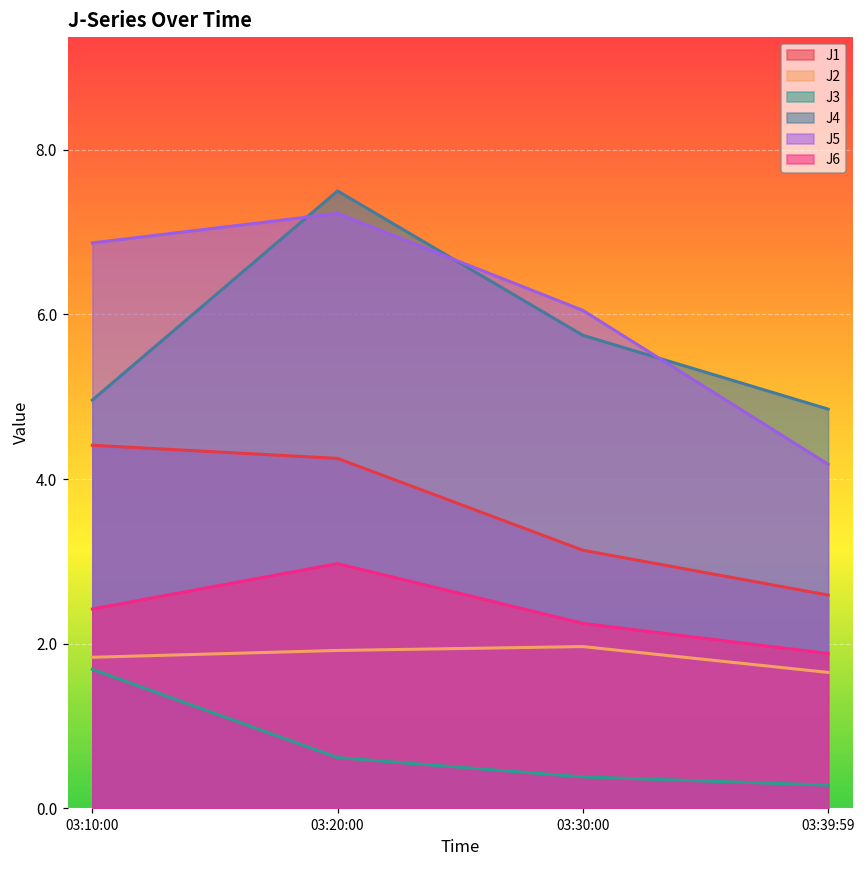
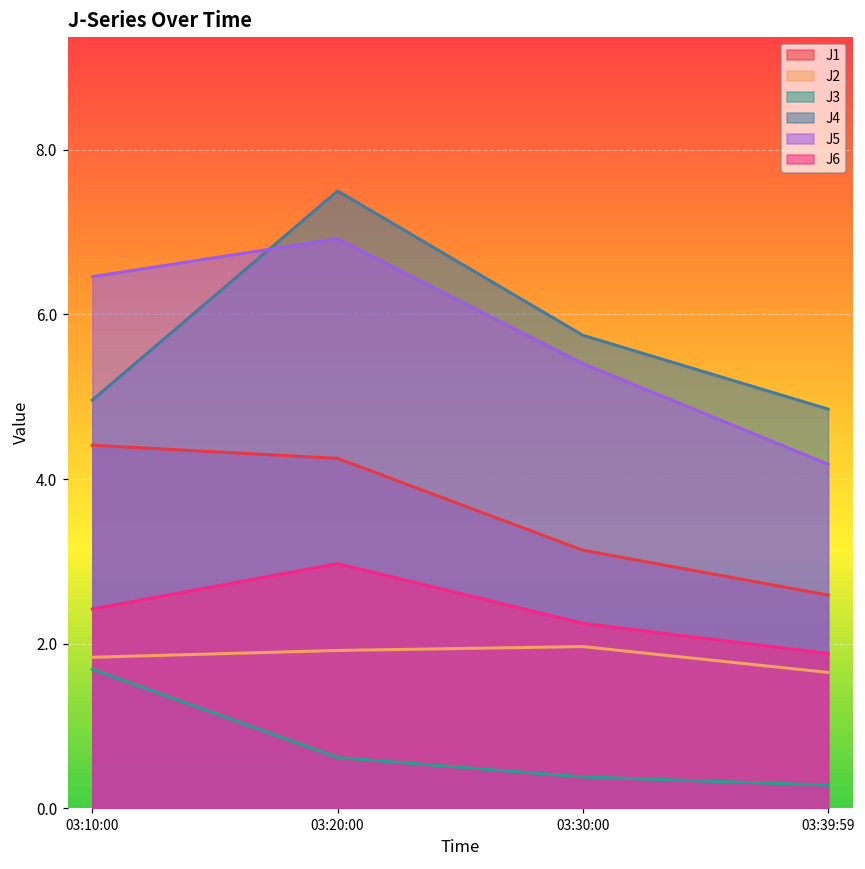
  {
    "J2": {
      "03:10:00": 1.8,
      "03:20:00": 1.9,
      "03:30:00": 2.0,
      "03:39:59": 1.7
    },
    "J5": {
-     "03:10:00": 6.9,
-     "03:20:00": 7.2,
-     "03:30:00": 6.1,
+     "03:10:00": 6.5,
+     "03:20:00": 6.9,
+     "03:30:00": 5.4,
      "03:39:59": 4.2
    }
  }
